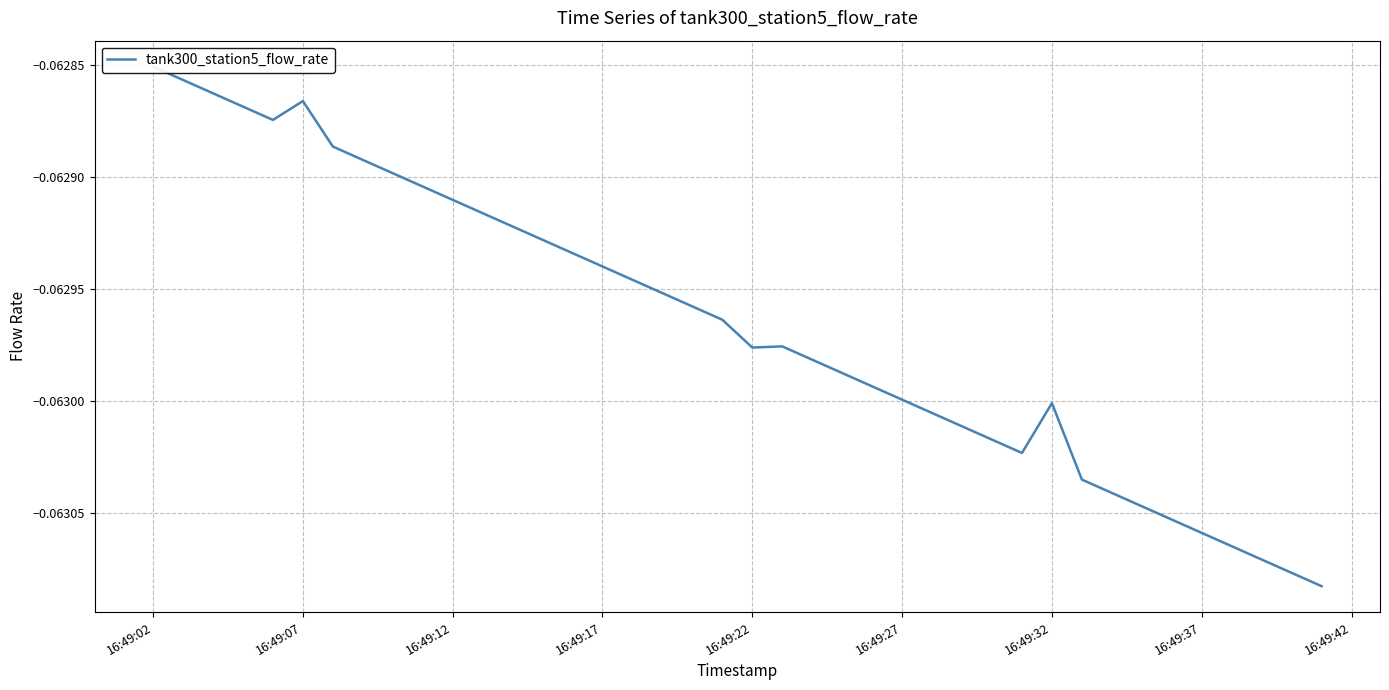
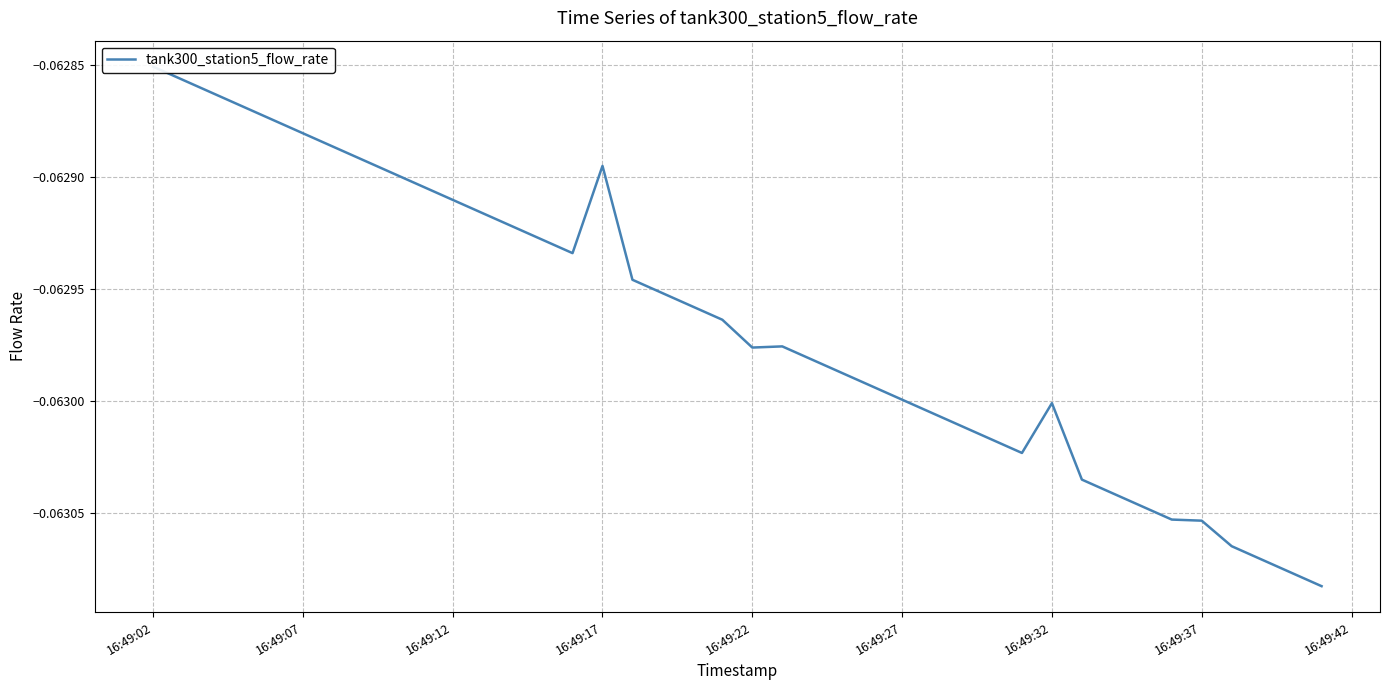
  {
-   "16:49:07": -0.062866,
+   "16:49:07": -0.062881,
    "16:49:12": -0.062910,
-   "16:49:17": -0.062940,
+   "16:49:17": -0.062895,
    "16:49:22": -0.062976,
    "16:49:27": -0.062999,
    "16:49:32": -0.063001,
-   "16:49:37": -0.063059
+   "16:49:37": -0.063053
  }
